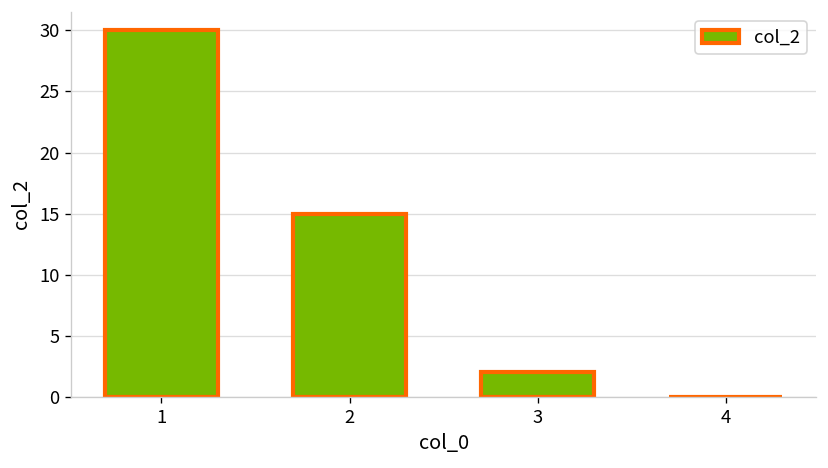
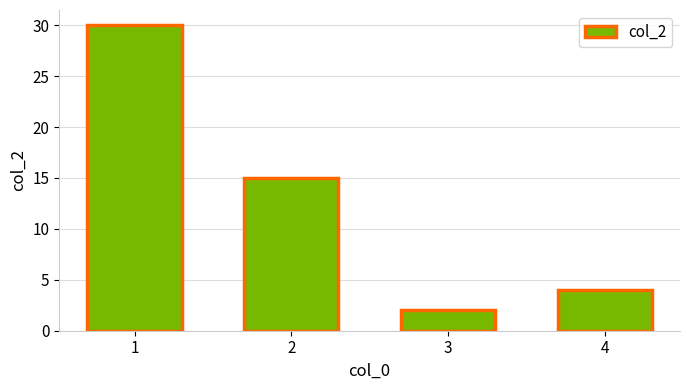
  {
    "1": 30,
    "2": 15,
    "3": 2,
-   "4": 0
+   "4": 4
  }
